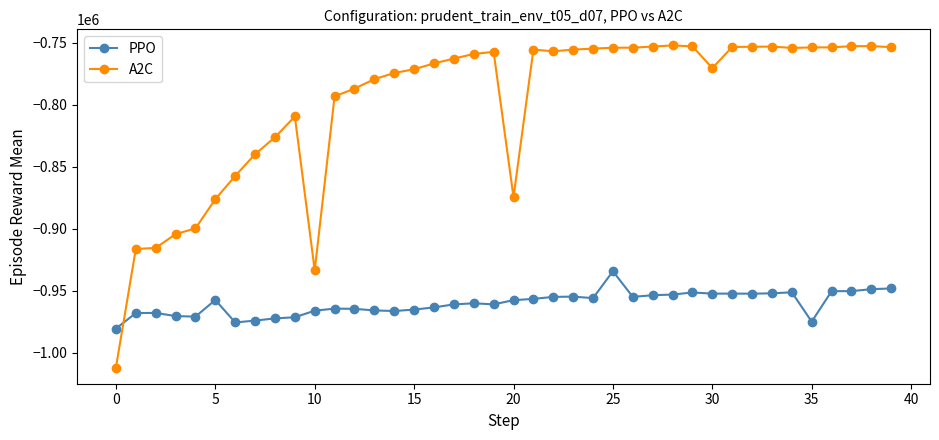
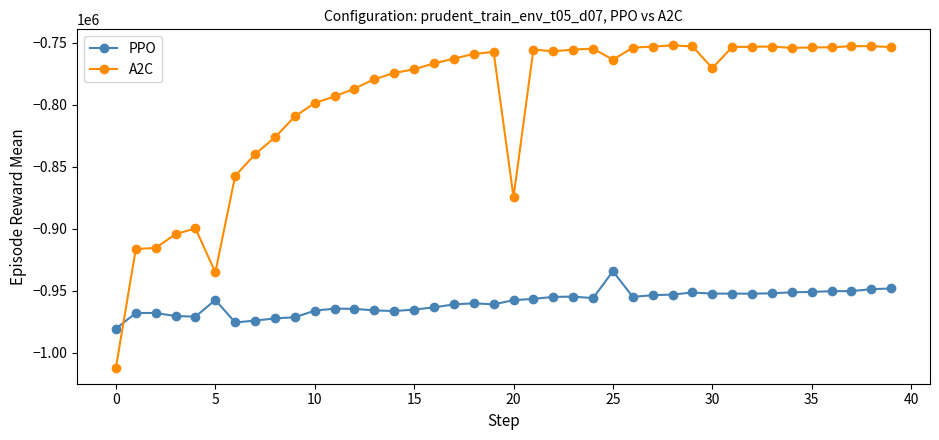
  {
    "PPO": {
      "0": -980000,
      "5": -957000,
      "10": -966000,
      "15": -965000,
      "20": -957000,
      "25": -934000,
      "30": -952000,
-     "35": -975000
+     "35": -951000
    },
    "A2C": {
      "0": -1012000,
-     "5": -876000,
-     "10": -933000,
+     "5": -935000,
+     "10": -799000,
      "15": -771000,
      "20": -874000,
-     "25": -754000,
+     "25": -764000,
      "30": -770000,
      "35": -754000
    }
  }
